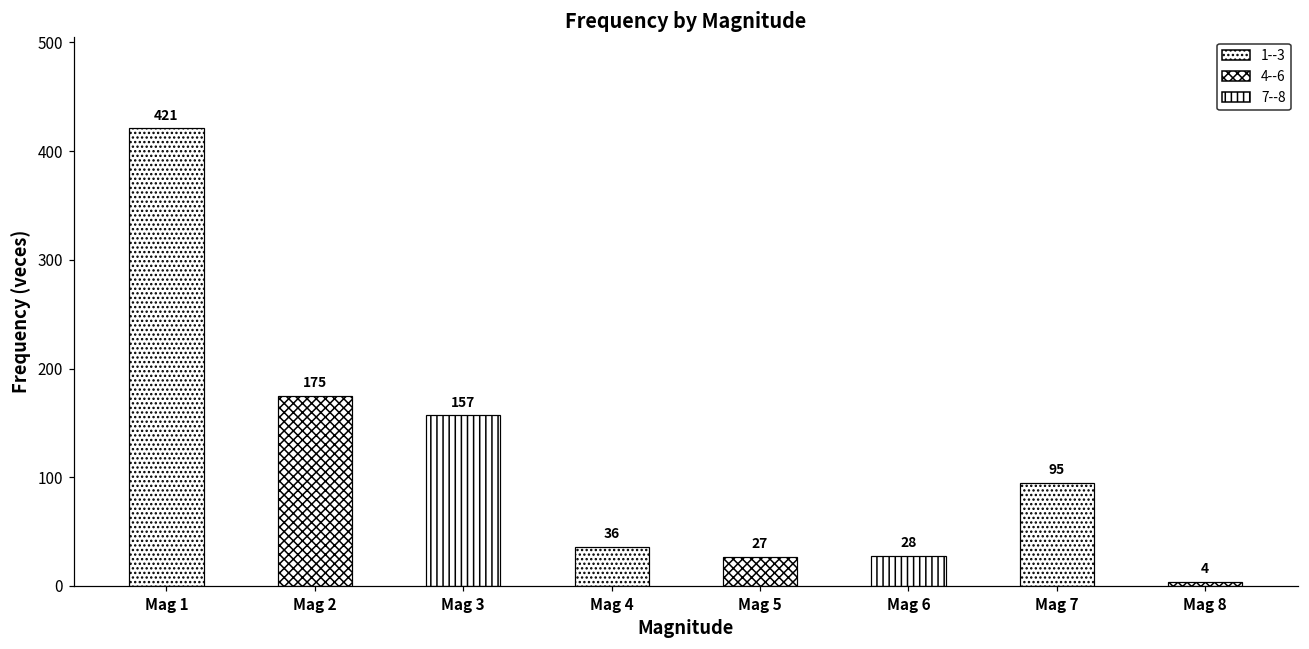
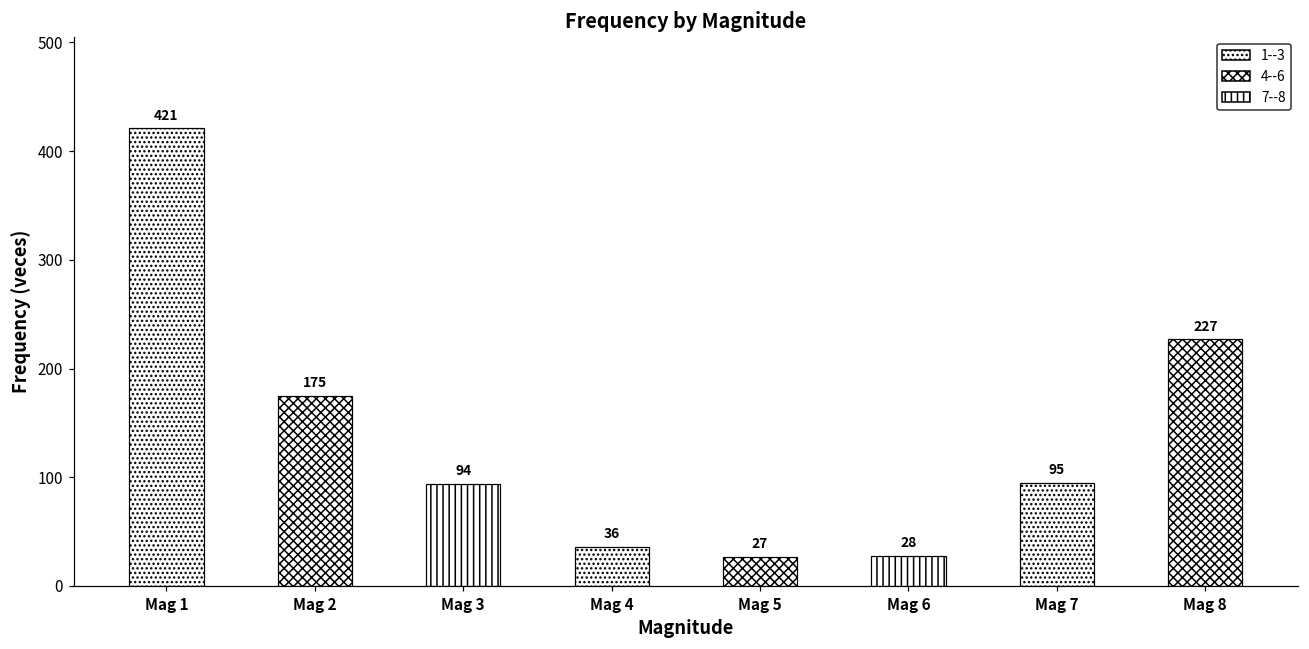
  {
    "Mag 1": 421,
    "Mag 2": 175,
-   "Mag 3": 157,
+   "Mag 3": 94,
    "Mag 4": 36,
    "Mag 5": 27,
    "Mag 6": 28,
    "Mag 7": 95,
-   "Mag 8": 4
+   "Mag 8": 227
  }
